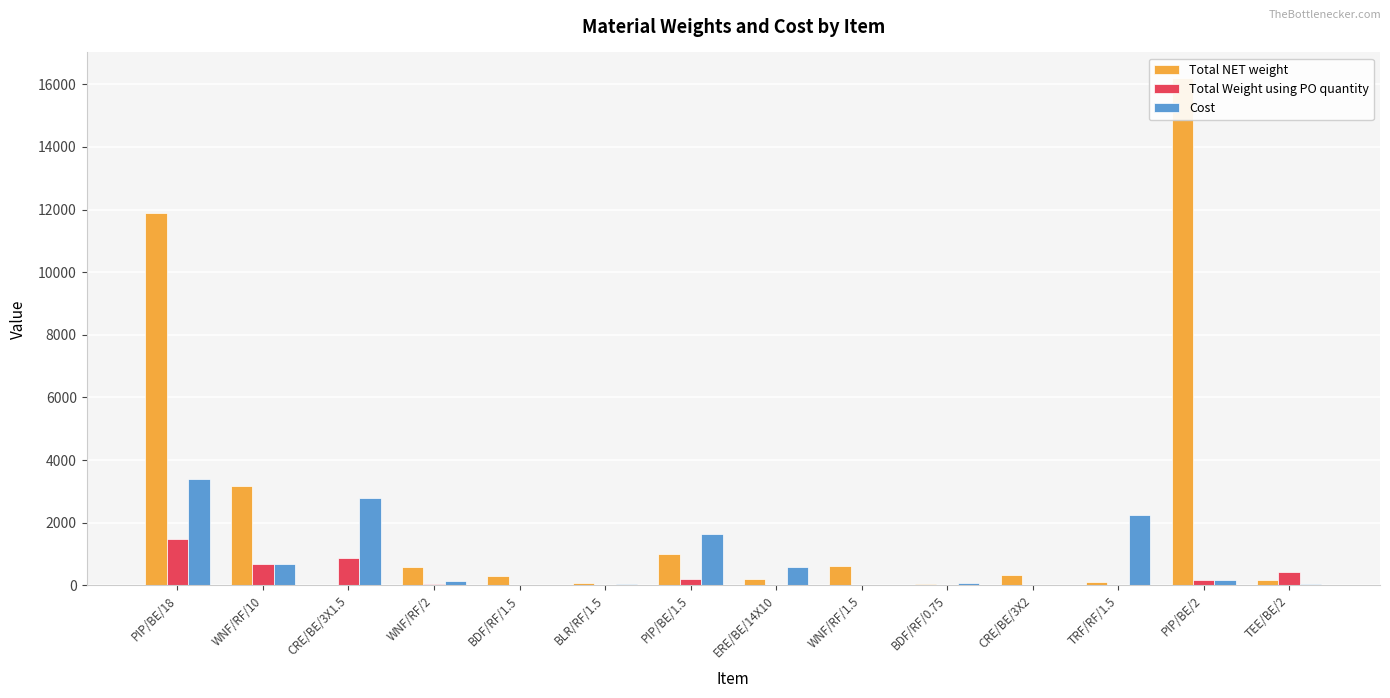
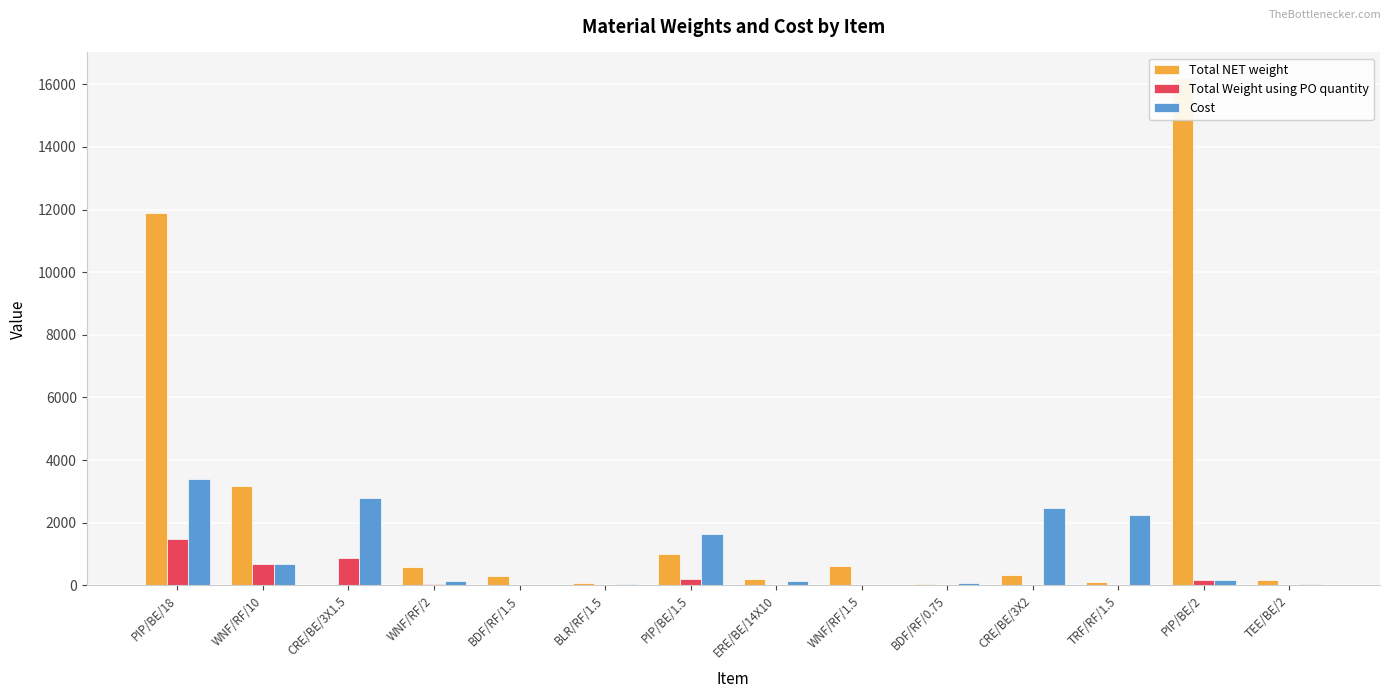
  {
    "Total NET weight": {
      "PIP/BE/18": 11900,
      "WNF/RF/10": 3200,
      "WNF/RF/2": 600,
      "BDF/RF/1.5": 300,
      "PIP/BE/1.5": 1000,
      "ERE/BE/14X10": 200,
      "WNF/RF/1.5": 600,
      "CRE/BE/3X2": 300,
      "TRF/RF/1.5": 100,
      "TEE/BE/2": 200
    },
    "Total Weight using PO quantity": {
      "PIP/BE/18": 1500,
      "WNF/RF/10": 700,
      "CRE/BE/3X1.5": 900,
      "PIP/BE/1.5": 200,
      "PIP/BE/2": 200,
-     "TEE/BE/2": 400
+     "TEE/BE/2": 0
    },
    "Cost": {
      "PIP/BE/18": 3400,
      "WNF/RF/10": 700,
      "CRE/BE/3X1.5": 2800,
      "WNF/RF/2": 200,
      "PIP/BE/1.5": 1700,
-     "ERE/BE/14X10": 600,
+     "ERE/BE/14X10": 100,
      "BDF/RF/0.75": 100,
-     "CRE/BE/3X2": 0,
+     "CRE/BE/3X2": 2500,
      "TRF/RF/1.5": 2300,
      "PIP/BE/2": 200
    }
  }
